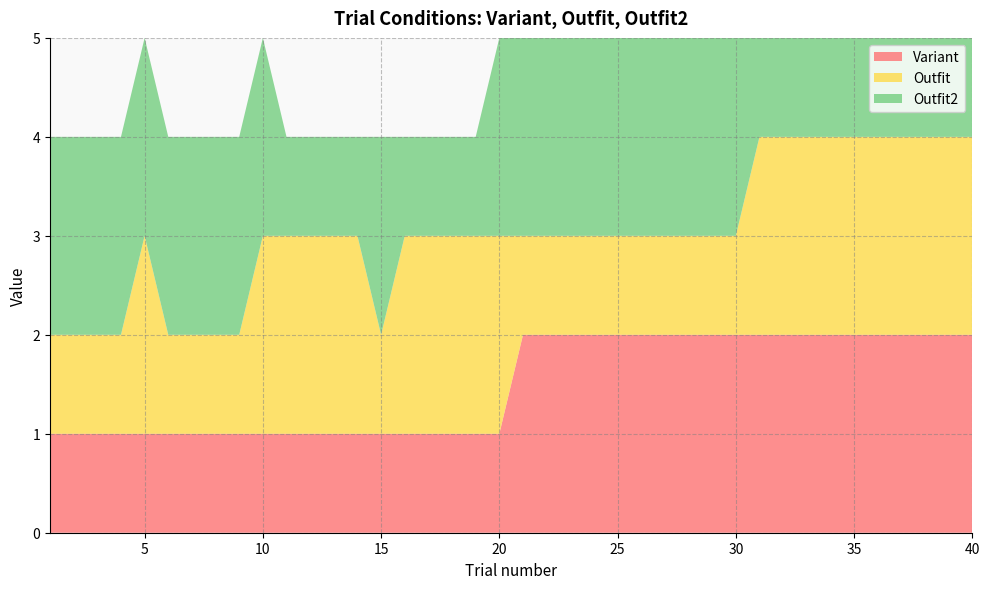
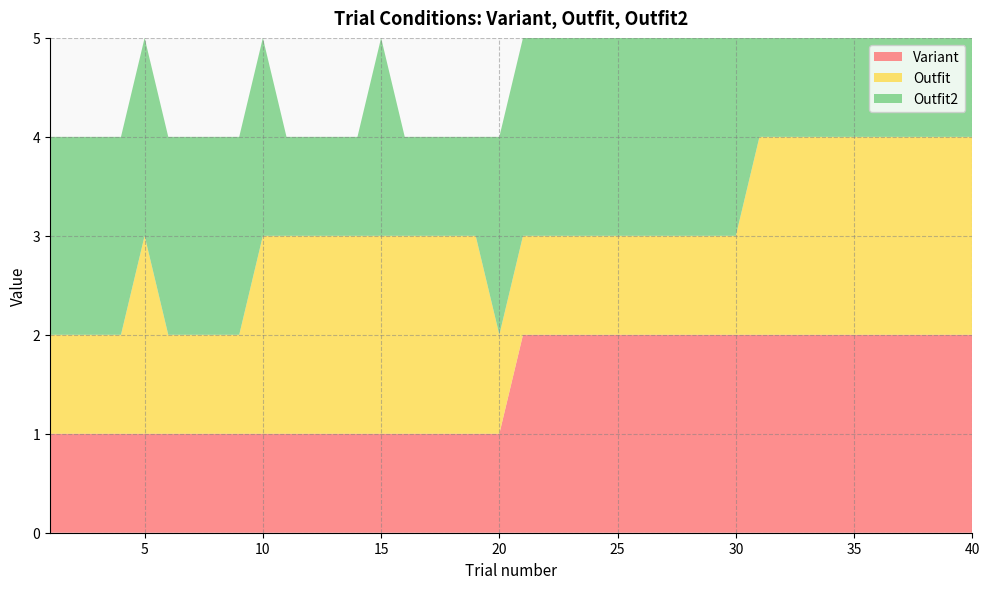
  {
    "Variant": {
      "5": 1,
      "10": 1,
      "15": 1,
      "20": 1,
      "25": 2,
      "30": 2,
      "35": 2,
      "40": 2
    },
    "Outfit": {
-     "15": 1,
-     "20": 2
+     "15": 2,
+     "20": 1
    }
  }
